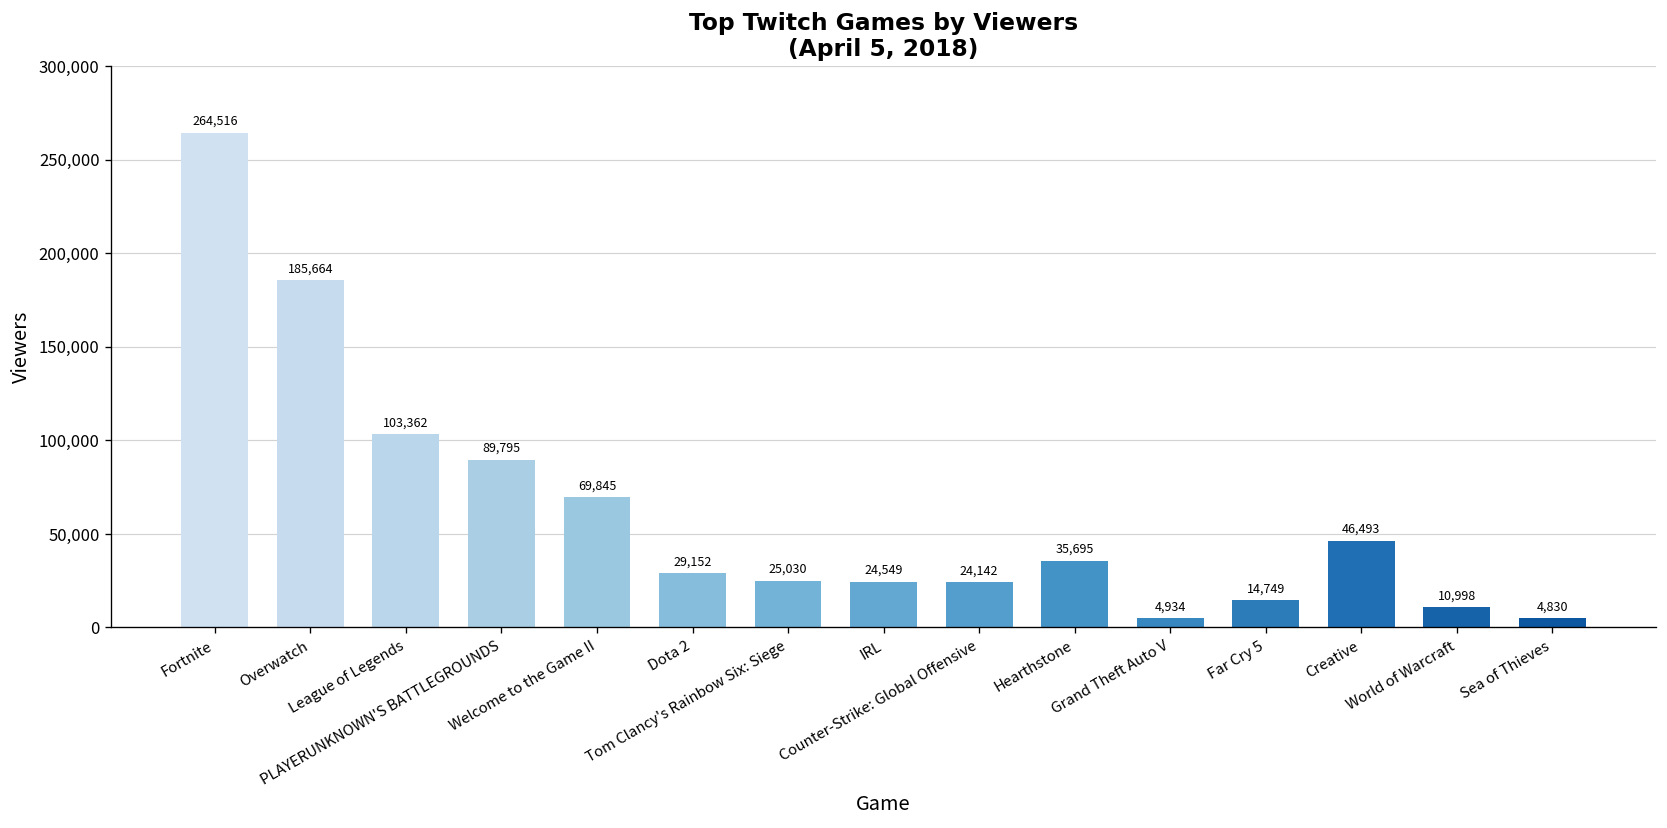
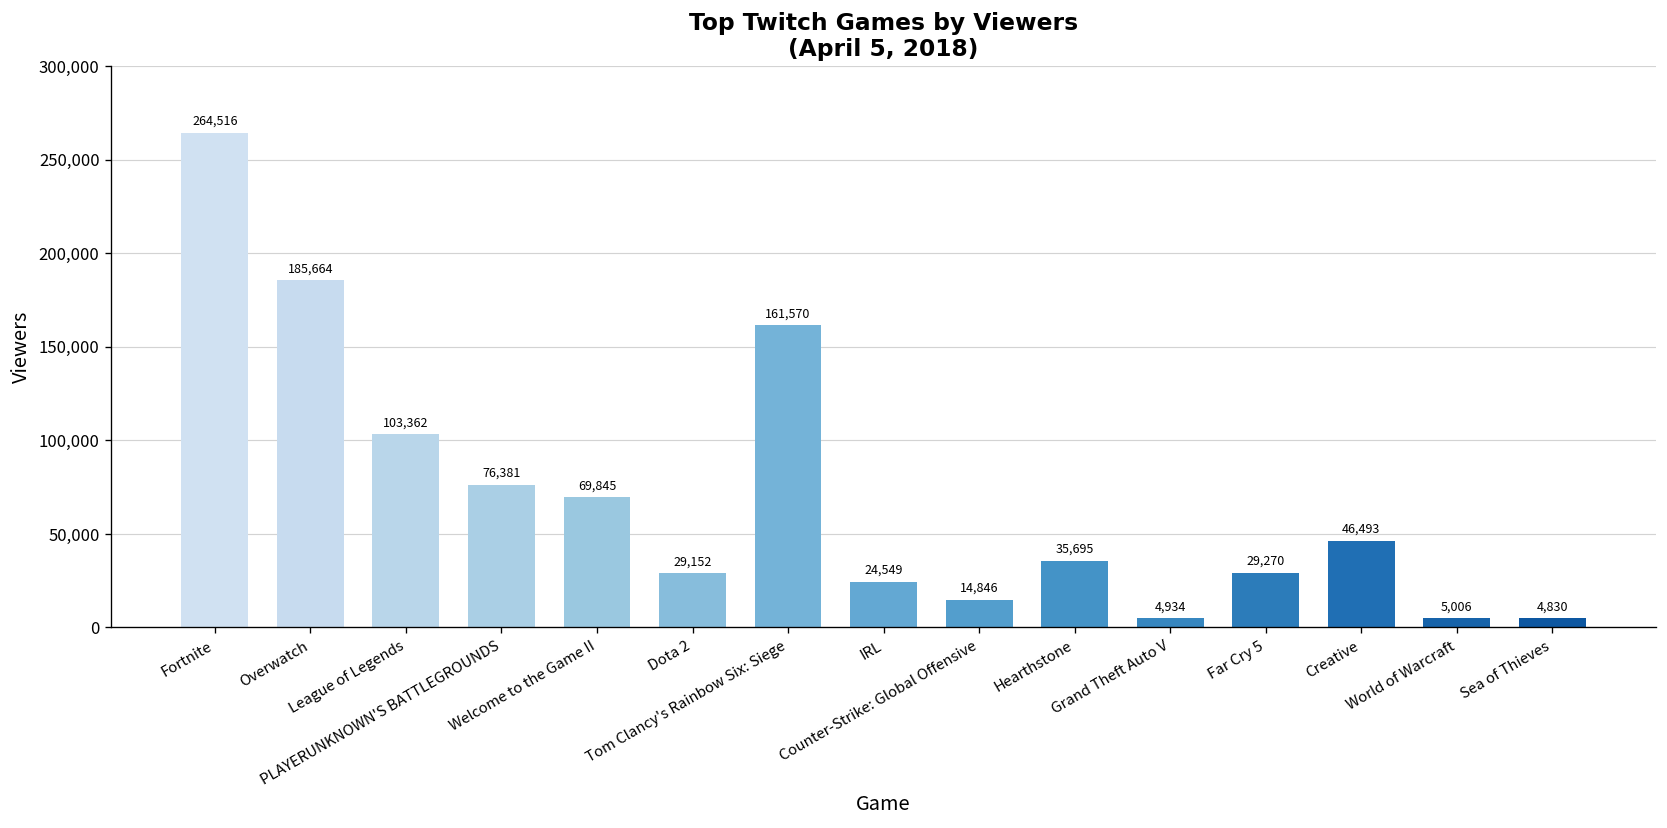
  {
    "Fortnite": "264,516",
    "Overwatch": "185,664",
    "League of Legends": "103,362",
-   "PLAYERUNKNOWN'S BATTLEGROUNDS": "89,795",
+   "PLAYERUNKNOWN'S BATTLEGROUNDS": "76,381",
    "Welcome to the Game II": "69,845",
    "Dota 2": "29,152",
-   "Tom Clancy's Rainbow Six: Siege": "25,030",
+   "Tom Clancy's Rainbow Six: Siege": "161,570",
    "IRL": "24,549",
-   "Counter-Strike: Global Offensive": "24,142",
+   "Counter-Strike: Global Offensive": "14,846",
    "Hearthstone": "35,695",
    "Grand Theft Auto V": "4,934",
-   "Far Cry 5": "14,749",
+   "Far Cry 5": "29,270",
    "Creative": "46,493",
-   "World of Warcraft": "10,998",
+   "World of Warcraft": "5,006",
    "Sea of Thieves": "4,830"
  }
